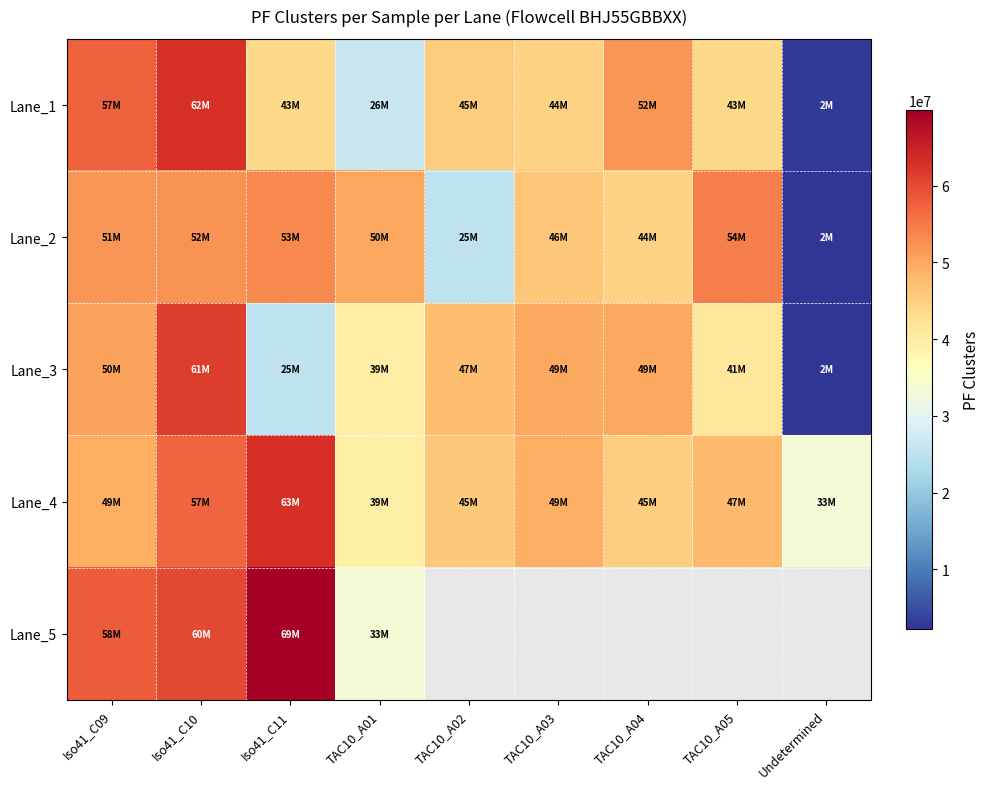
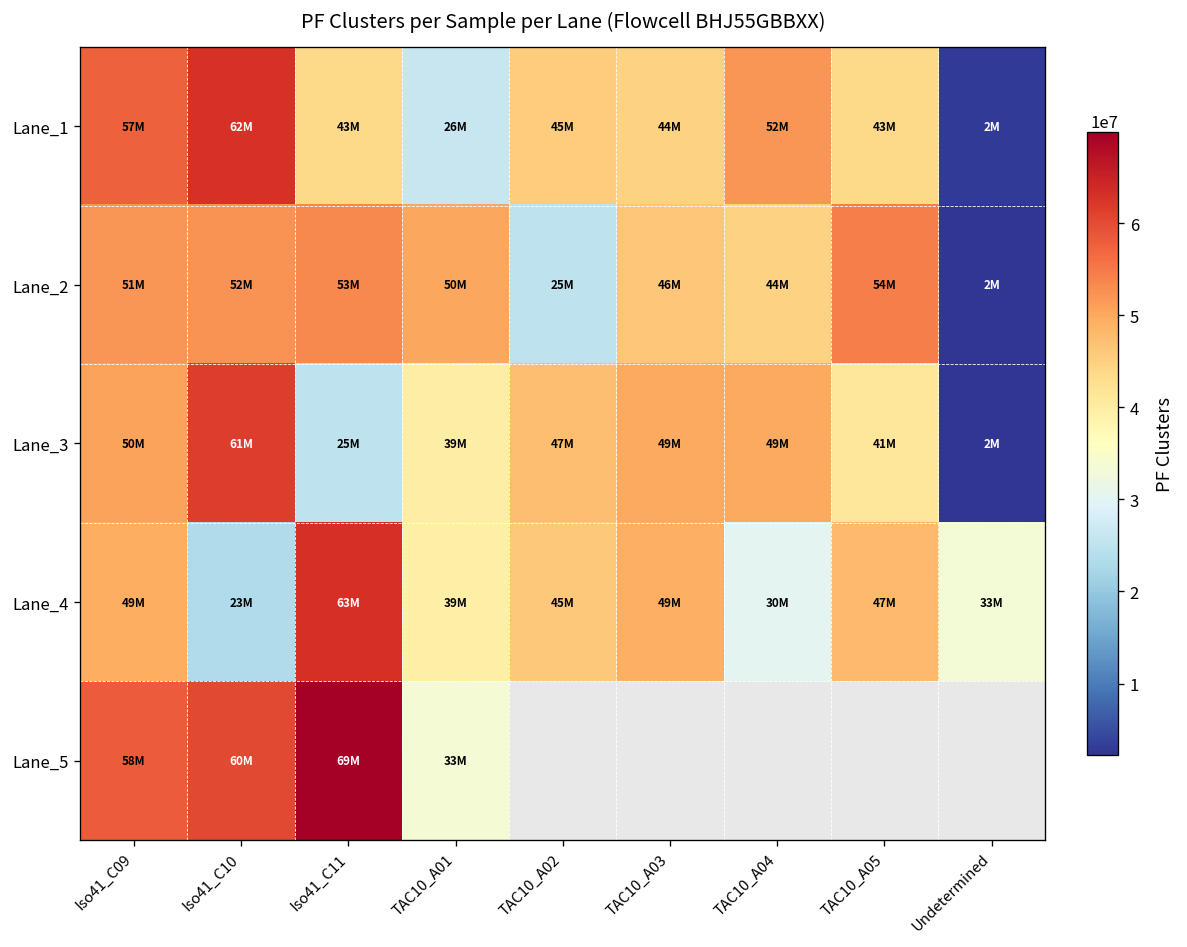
  {
    "Lane_1": {
      "Iso41_C09": "57M",
      "Iso41_C10": "62M",
      "Iso41_C11": "43M",
      "TAC10_A01": "26M",
      "TAC10_A02": "45M",
      "TAC10_A03": "44M",
      "TAC10_A04": "52M",
      "TAC10_A05": "43M",
      "Undetermined": "2M"
    },
    "Lane_2": {
      "Iso41_C09": "51M",
      "Iso41_C10": "52M",
      "Iso41_C11": "53M",
      "TAC10_A01": "50M",
      "TAC10_A02": "25M",
      "TAC10_A03": "46M",
      "TAC10_A04": "44M",
      "TAC10_A05": "54M",
      "Undetermined": "2M"
    },
    "Lane_3": {
      "Iso41_C09": "50M",
      "Iso41_C10": "61M",
      "Iso41_C11": "25M",
      "TAC10_A01": "39M",
      "TAC10_A02": "47M",
      "TAC10_A03": "49M",
      "TAC10_A04": "49M",
      "TAC10_A05": "41M",
      "Undetermined": "2M"
    },
    "Lane_4": {
      "Iso41_C09": "49M",
-     "Iso41_C10": "57M",
+     "Iso41_C10": "23M",
      "Iso41_C11": "63M",
      "TAC10_A01": "39M",
      "TAC10_A02": "45M",
      "TAC10_A03": "49M",
-     "TAC10_A04": "45M",
+     "TAC10_A04": "30M",
      "TAC10_A05": "47M",
      "Undetermined": "33M"
    },
    "Lane_5": {
      "Iso41_C09": "58M",
      "Iso41_C10": "60M",
      "Iso41_C11": "69M",
      "TAC10_A01": "33M"
    }
  }
